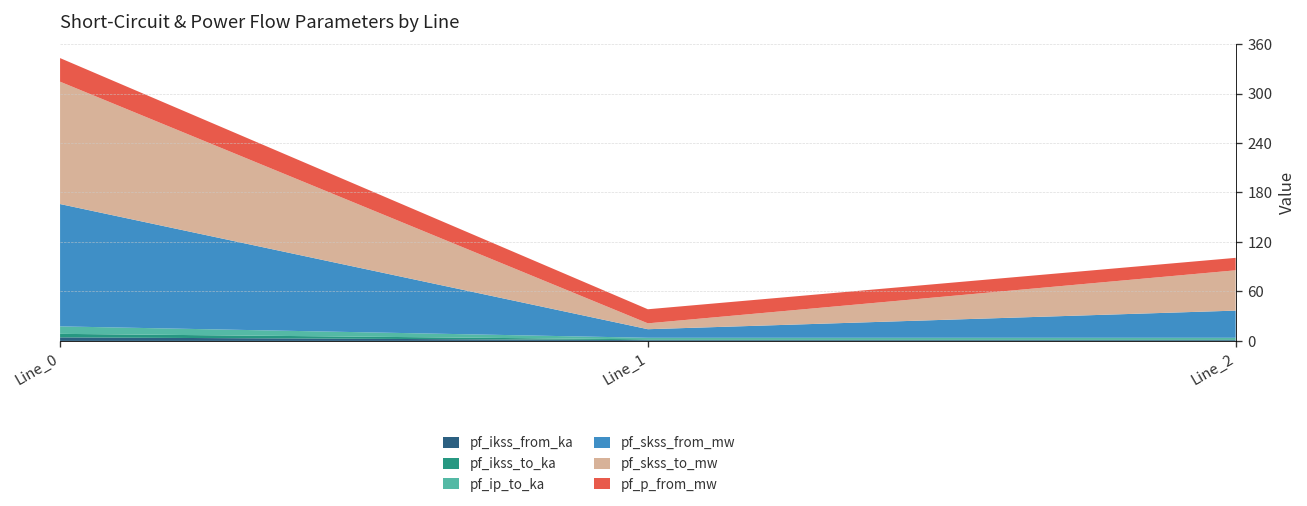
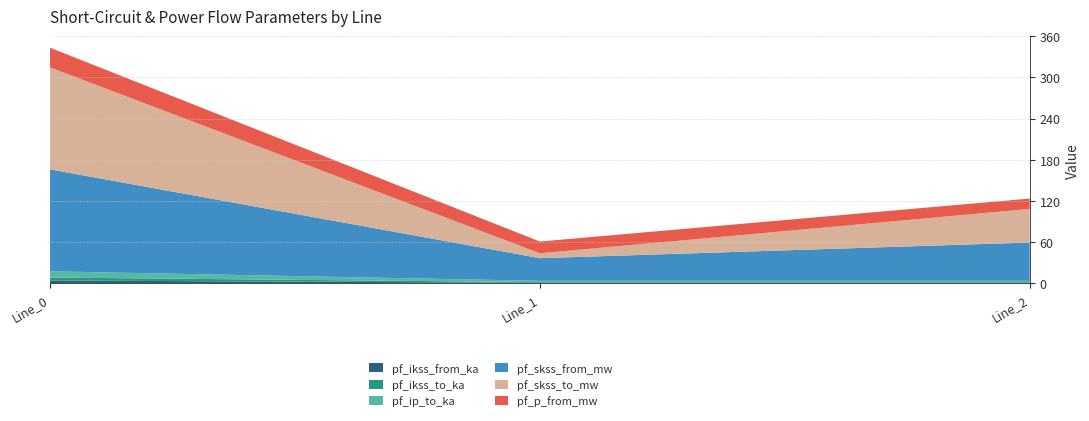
  {
    "pf_ikss_from_ka": {
      "Line_0": 0
    },
    "pf_ikss_to_ka": {
      "Line_0": 0
    },
    "pf_ip_to_ka": {
      "Line_0": 10
    },
    "pf_skss_from_mw": {
      "Line_0": 150,
-     "Line_1": 10,
-     "Line_2": 30
+     "Line_1": 30,
+     "Line_2": 60
    },
    "pf_skss_to_mw": {
      "Line_0": 150,
      "Line_1": 10,
      "Line_2": 50
    },
    "pf_p_from_mw": {
      "Line_0": 30,
      "Line_1": 20,
      "Line_2": 20
    }
  }
